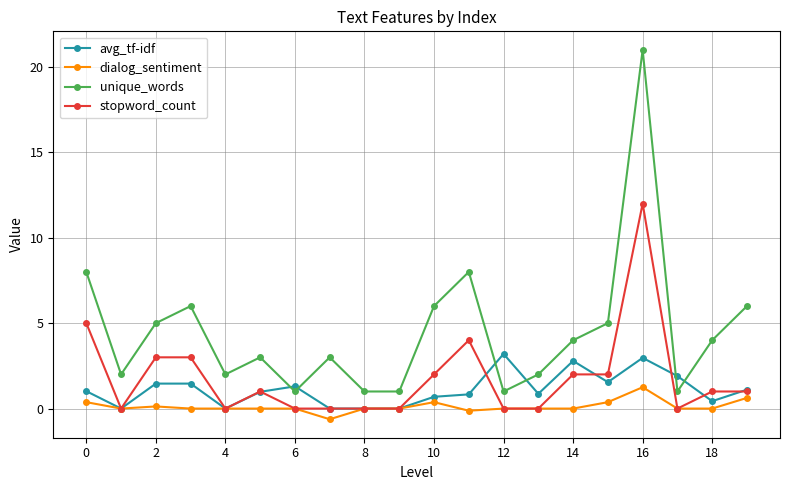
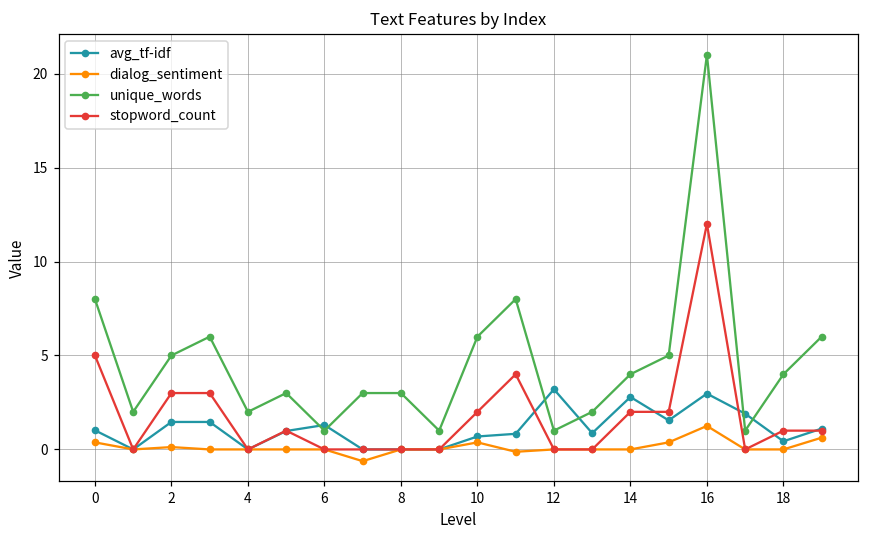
  {
    "avg_tf-idf": {
      "0": 1,
      "2": 1.5,
      "6": 1.3,
      "10": 0.7,
      "12": 3.2,
      "14": 2.8,
      "16": 3,
      "18": 0.4
    },
    "dialog_sentiment": {
      "0": 0.4,
      "2": 0,
      "10": 0.4,
      "14": 0,
      "16": 1.3,
      "18": 0
    },
    "unique_words": {
      "0": 8,
      "2": 5,
      "4": 2,
      "6": 1,
-     "8": 1,
+     "8": 3,
      "10": 6,
      "12": 1,
      "14": 4,
      "16": 21,
      "18": 4
    },
    "stopword_count": {
      "0": 5,
      "2": 3,
      "10": 2,
      "14": 2,
      "16": 12,
      "18": 1
    }
  }
